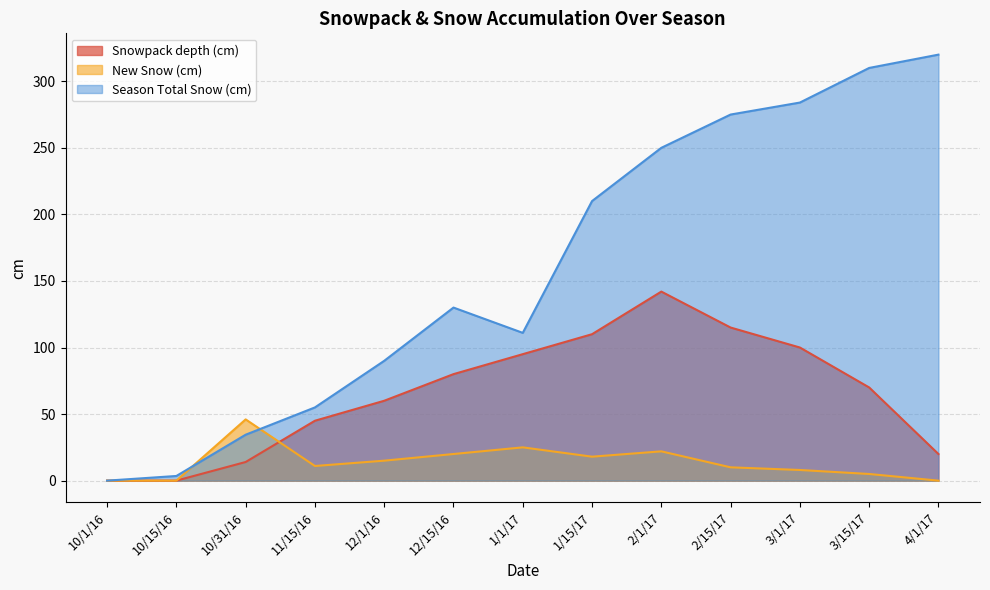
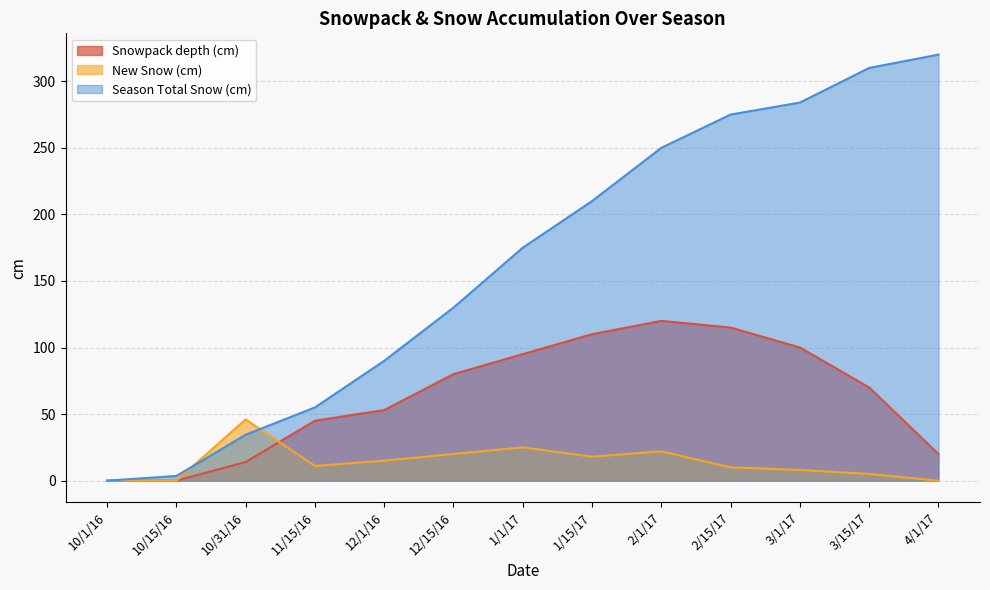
  {
    "Snowpack depth (cm)": {
      "10/31/16": 14,
      "11/15/16": 45,
-     "12/1/16": 60,
+     "12/1/16": 53,
      "12/15/16": 80,
      "1/1/17": 95,
      "1/15/17": 110,
-     "2/1/17": 142,
+     "2/1/17": 120,
      "2/15/17": 115,
      "3/1/17": 100,
      "3/15/17": 70,
      "4/1/17": 20
    },
    "New Snow (cm)": {
      "10/31/16": 46,
      "11/15/16": 11,
      "12/1/16": 15,
      "12/15/16": 20,
      "1/1/17": 25,
      "1/15/17": 18,
      "2/1/17": 22,
      "2/15/17": 10,
      "3/1/17": 8,
      "3/15/17": 5,
      "4/1/17": 0
    },
    "Season Total Snow (cm)": {
      "10/15/16": 4,
      "10/31/16": 35,
      "11/15/16": 55,
      "12/1/16": 90,
      "12/15/16": 130,
-     "1/1/17": 111,
+     "1/1/17": 175,
      "1/15/17": 210,
      "2/1/17": 250,
      "2/15/17": 275,
      "3/1/17": 284,
      "3/15/17": 310,
      "4/1/17": 320
    }
  }
